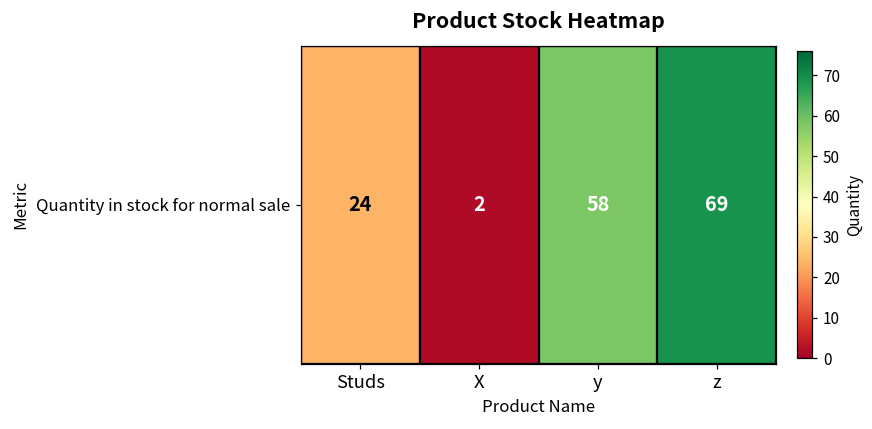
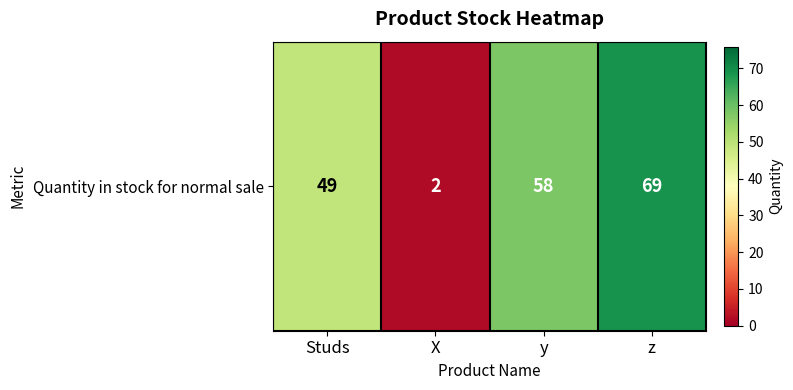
  {
    "Quantity in stock for normal sale": {
-     "Studs": 24,
+     "Studs": 49,
      "X": 2,
      "y": 58,
      "z": 69
    }
  }
